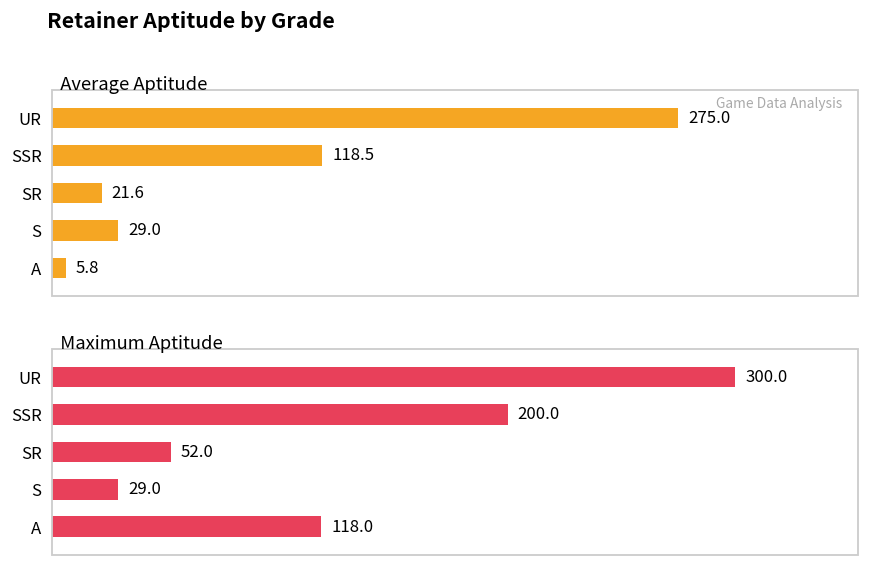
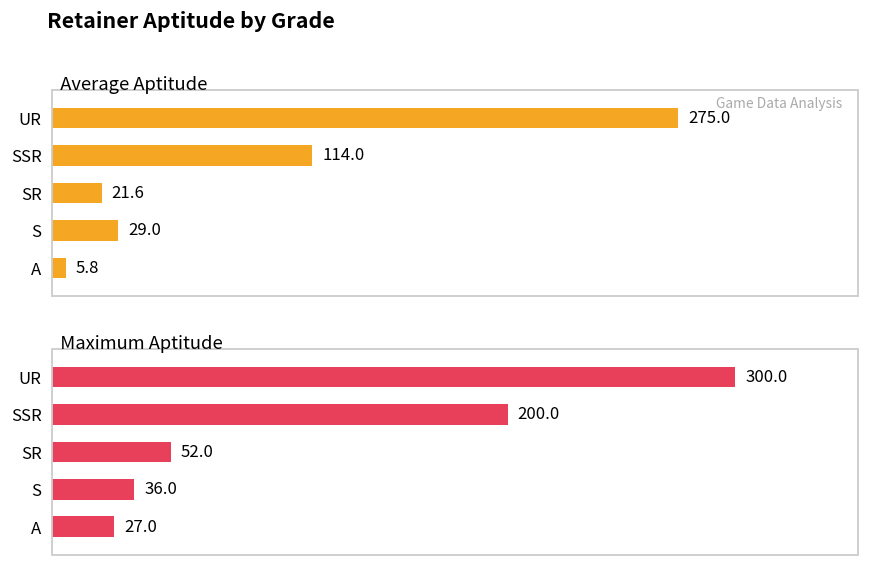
  {
    "Average Aptitude": {
      "UR": 275.0,
-     "SSR": 118.5,
+     "SSR": 114.0,
      "SR": 21.6,
      "S": 29.0,
      "A": 5.8
    },
    "Maximum Aptitude": {
      "UR": 300.0,
      "SSR": 200.0,
      "SR": 52.0,
-     "S": 29.0,
-     "A": 118.0
+     "S": 36.0,
+     "A": 27.0
    }
  }
